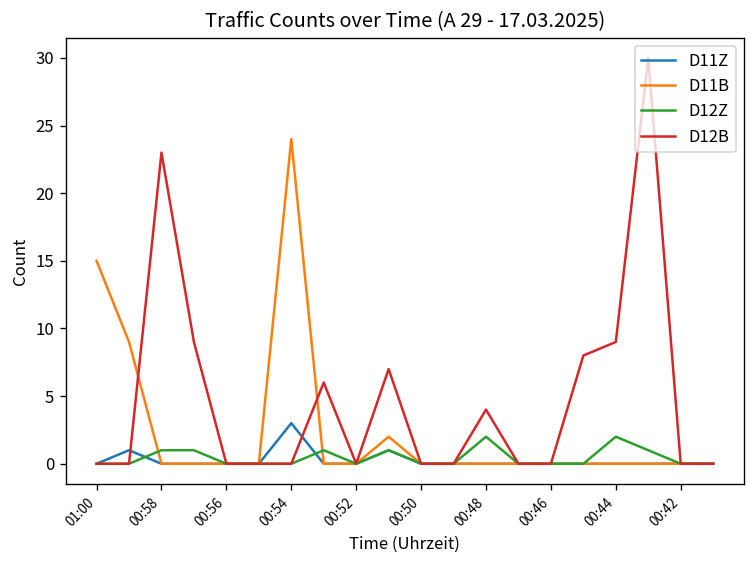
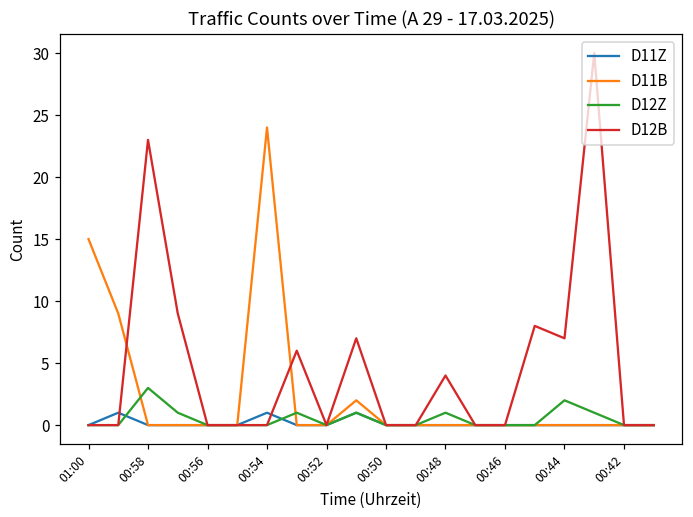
  {
    "D11Z": {
-     "00:54": 3
+     "00:54": 1
    },
    "D11B": {
      "01:00": 15,
      "00:54": 24
    },
    "D12Z": {
-     "00:58": 1,
-     "00:48": 2,
+     "00:58": 3,
+     "00:48": 1,
      "00:44": 2
    },
    "D12B": {
      "00:58": 23,
      "00:48": 4,
-     "00:44": 9
+     "00:44": 7
    }
  }
